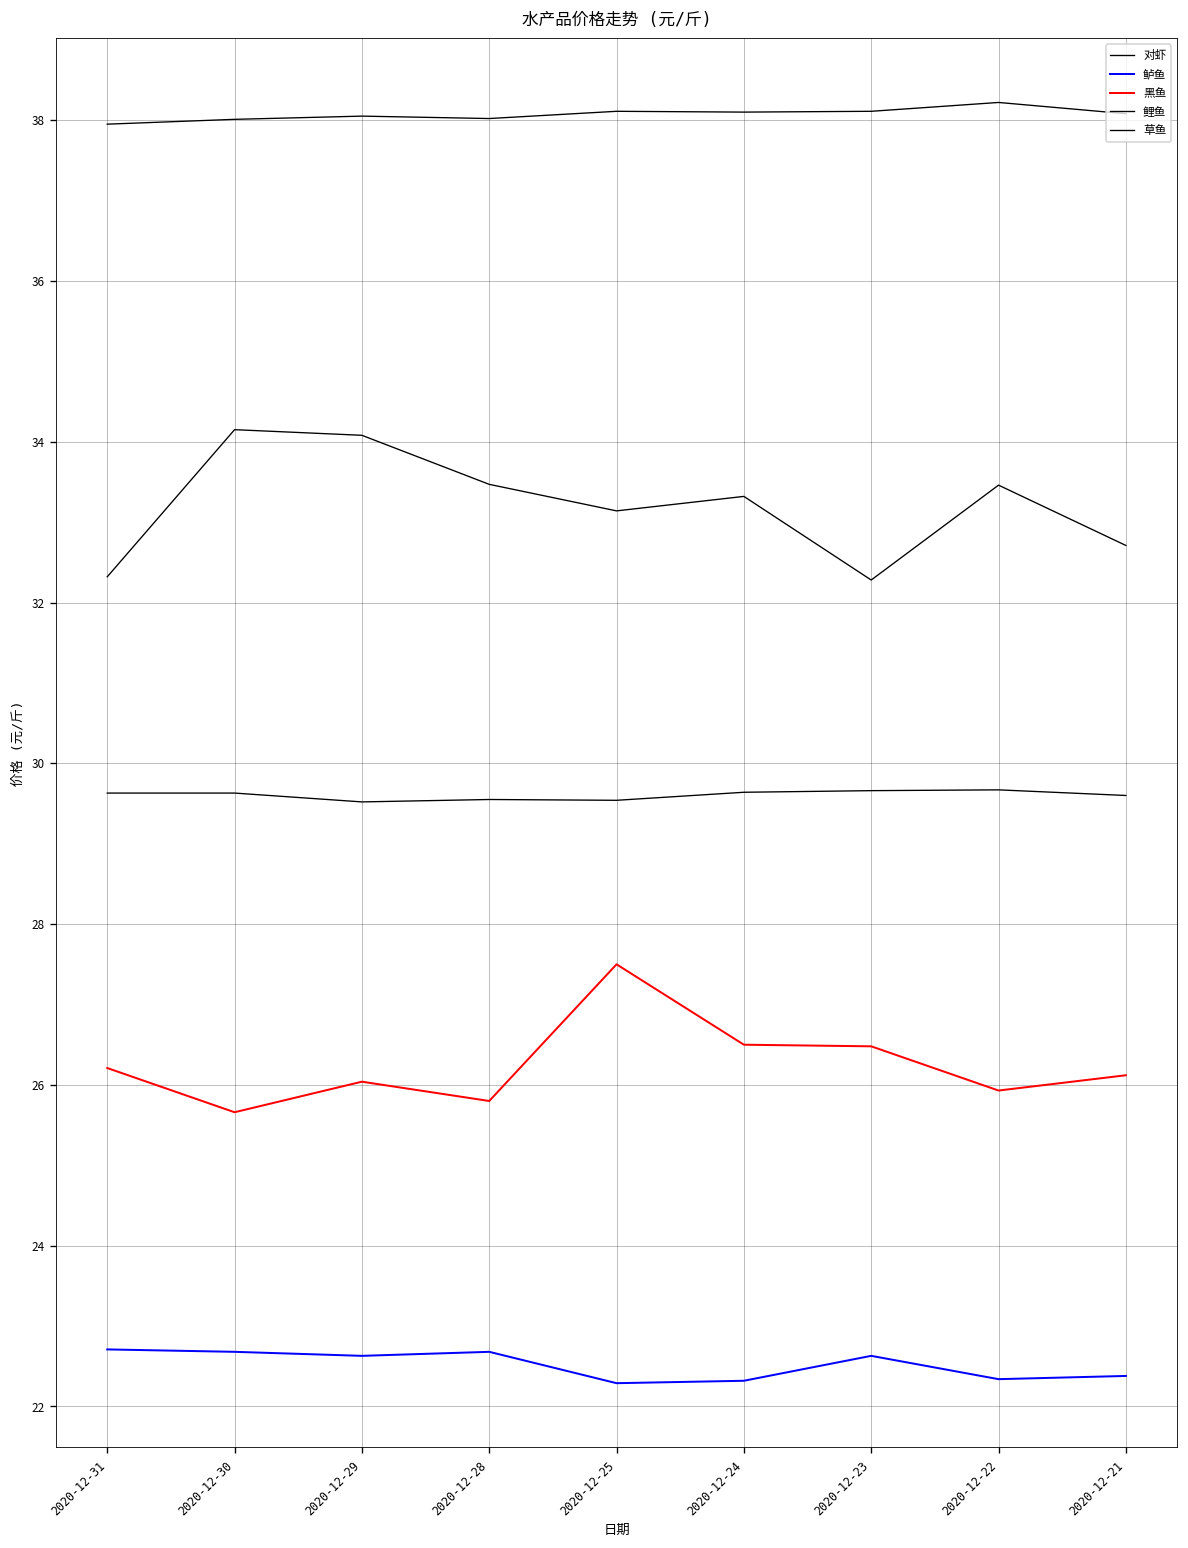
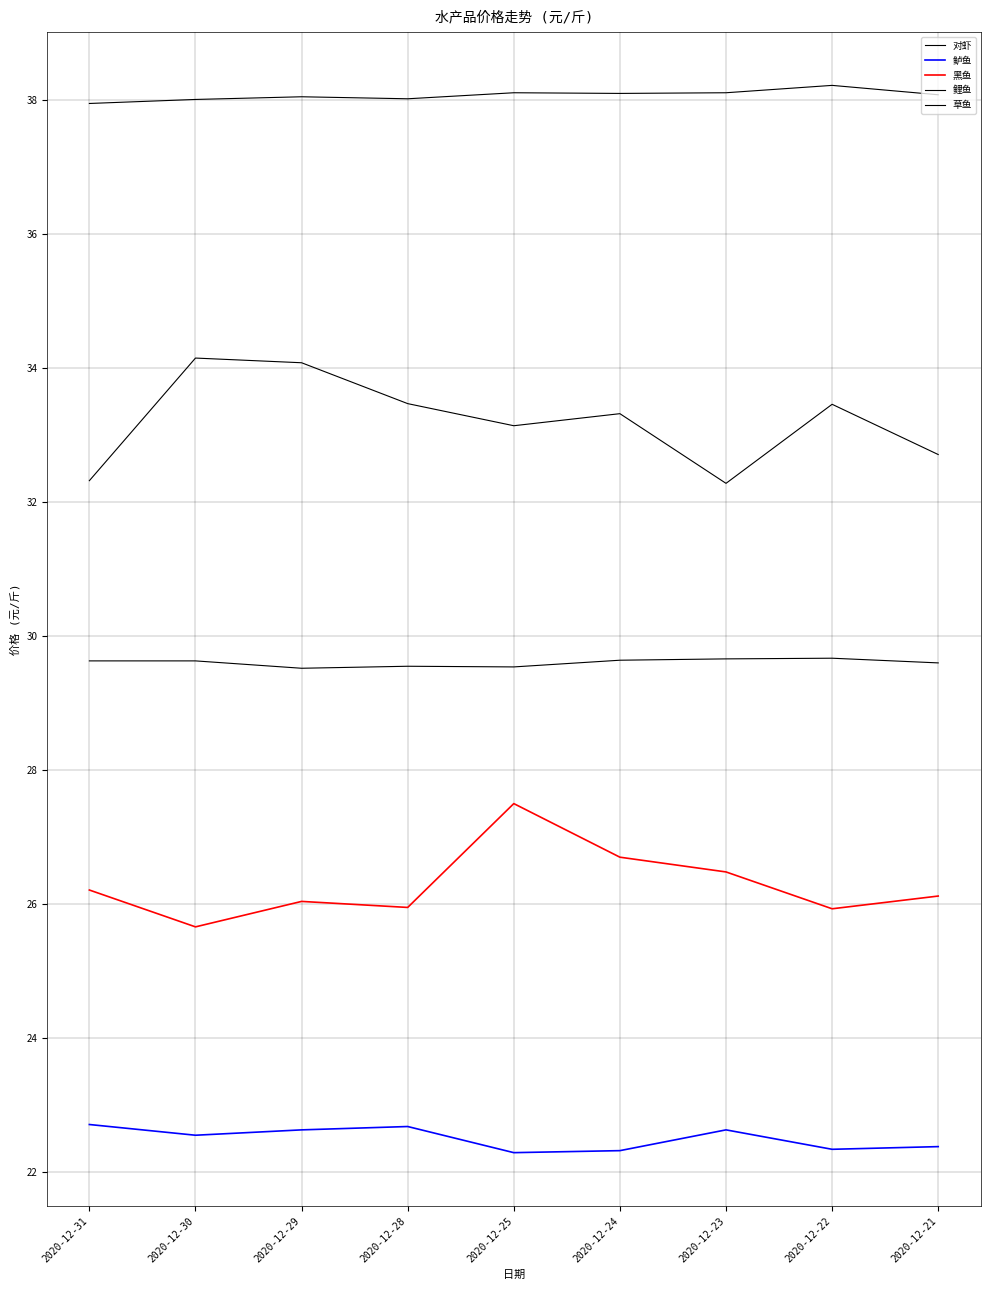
  {
    "鲈鱼": {
      "2020-12-31": 22.7,
-     "2020-12-30": 22.7,
+     "2020-12-30": 22.6,
      "2020-12-29": 22.6,
      "2020-12-28": 22.7,
      "2020-12-25": 22.3,
      "2020-12-24": 22.3,
      "2020-12-23": 22.6,
      "2020-12-22": 22.3,
      "2020-12-21": 22.4
    },
    "黑鱼": {
      "2020-12-31": 26.2,
      "2020-12-30": 25.7,
      "2020-12-29": 26.0,
-     "2020-12-28": 25.8,
+     "2020-12-28": 26.0,
      "2020-12-25": 27.5,
-     "2020-12-24": 26.5,
+     "2020-12-24": 26.7,
      "2020-12-23": 26.5,
      "2020-12-22": 25.9,
      "2020-12-21": 26.1
    }
  }
